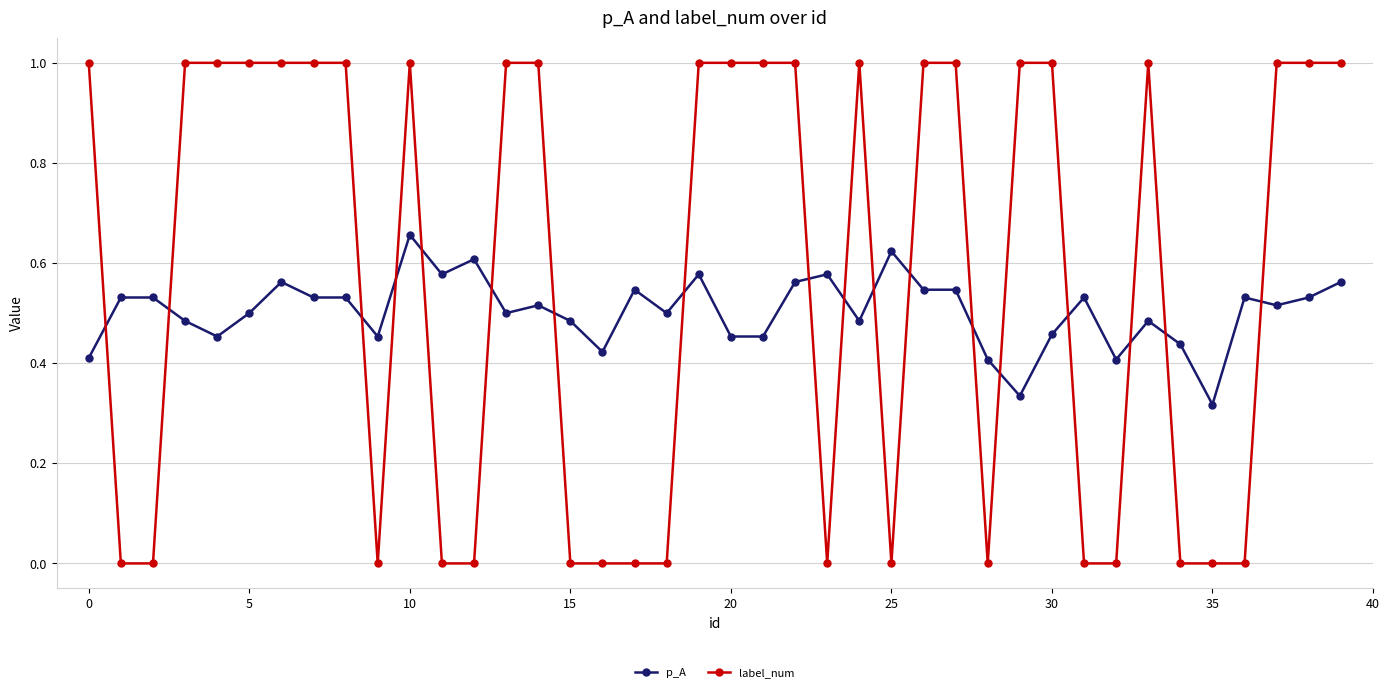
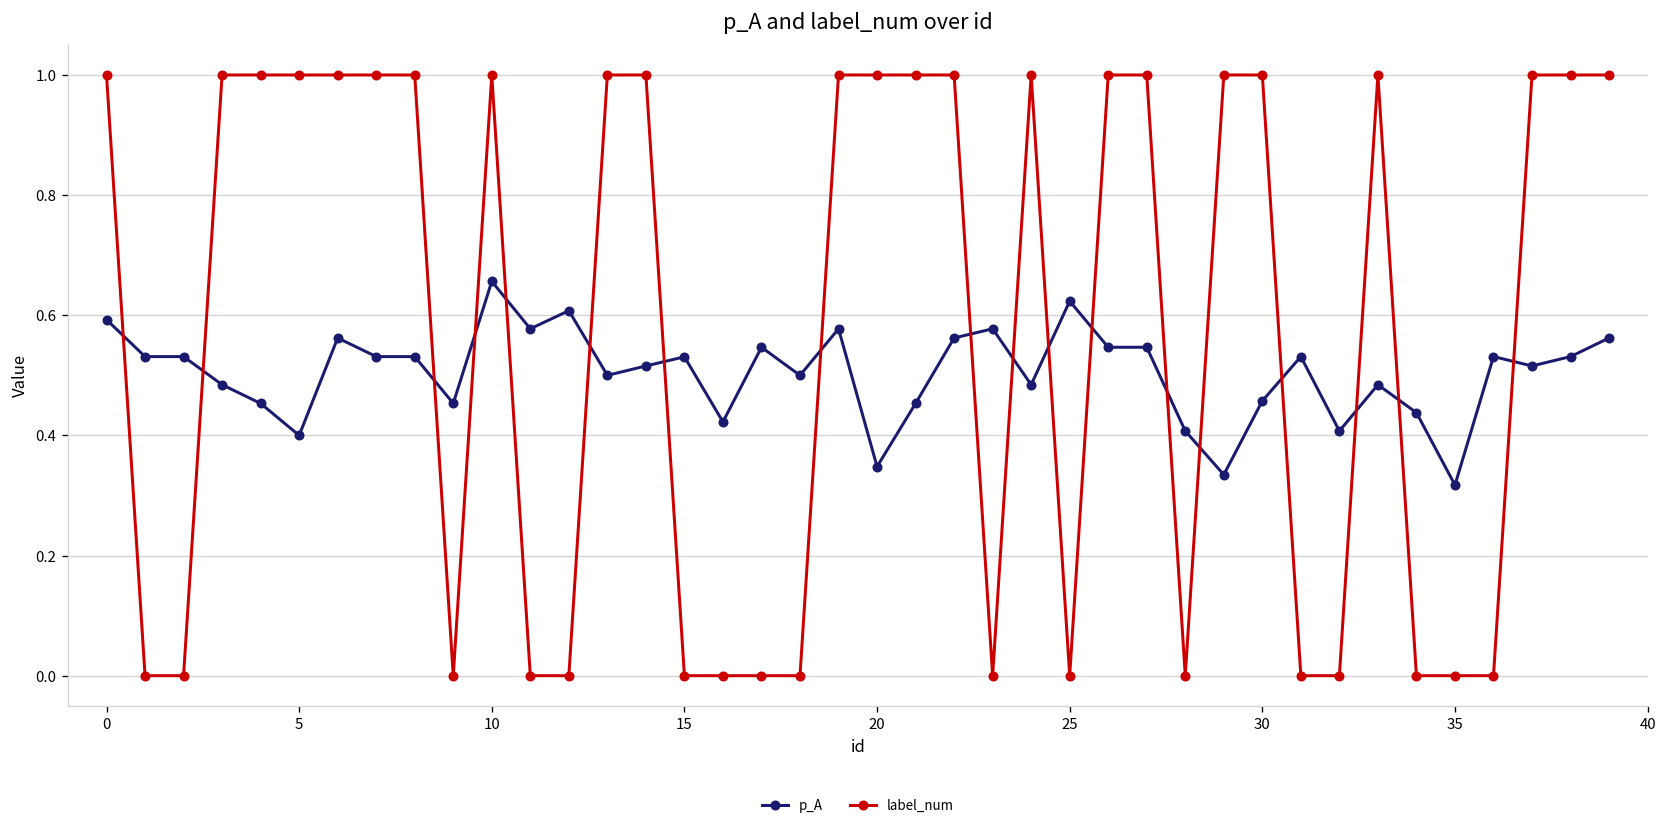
  {
    "p_A": {
-     "0": 0.41,
-     "5": 0.5,
+     "0": 0.59,
+     "5": 0.4,
      "10": 0.66,
-     "15": 0.48,
-     "20": 0.45,
+     "15": 0.53,
+     "20": 0.35,
      "25": 0.62,
      "30": 0.46,
      "35": 0.32
    },
    "label_num": {
      "0": 1.00,
      "5": 1.00,
      "10": 1.00,
      "15": 0.00,
      "20": 1.00,
      "25": 0.00,
      "30": 1.00,
      "35": 0.00
    }
  }
